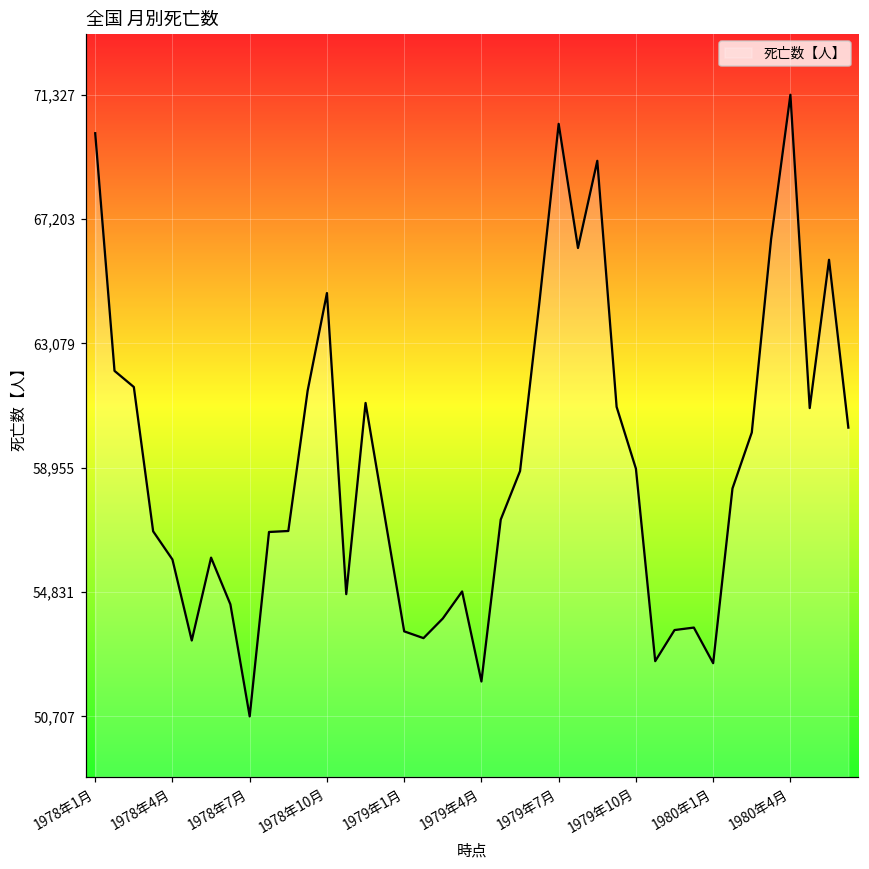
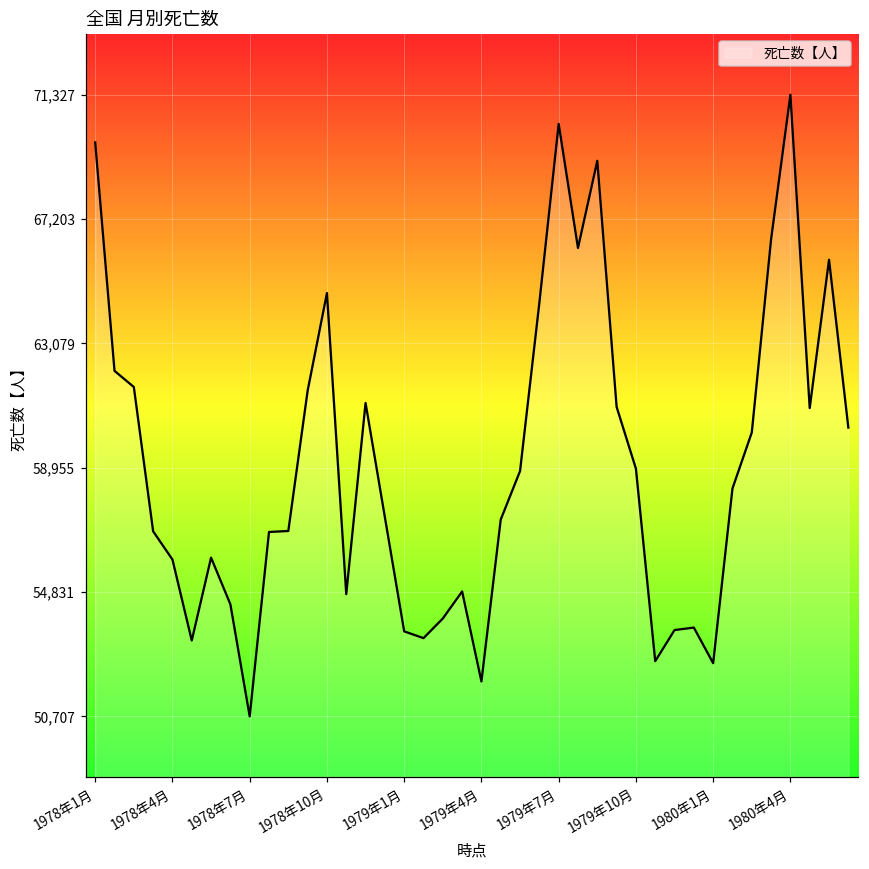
  {
-   "1978年1月": "70,100",
+   "1978年1月": "69,700",
    "1979年1月": "53,500",
    "1980年1月": "52,500"
  }
